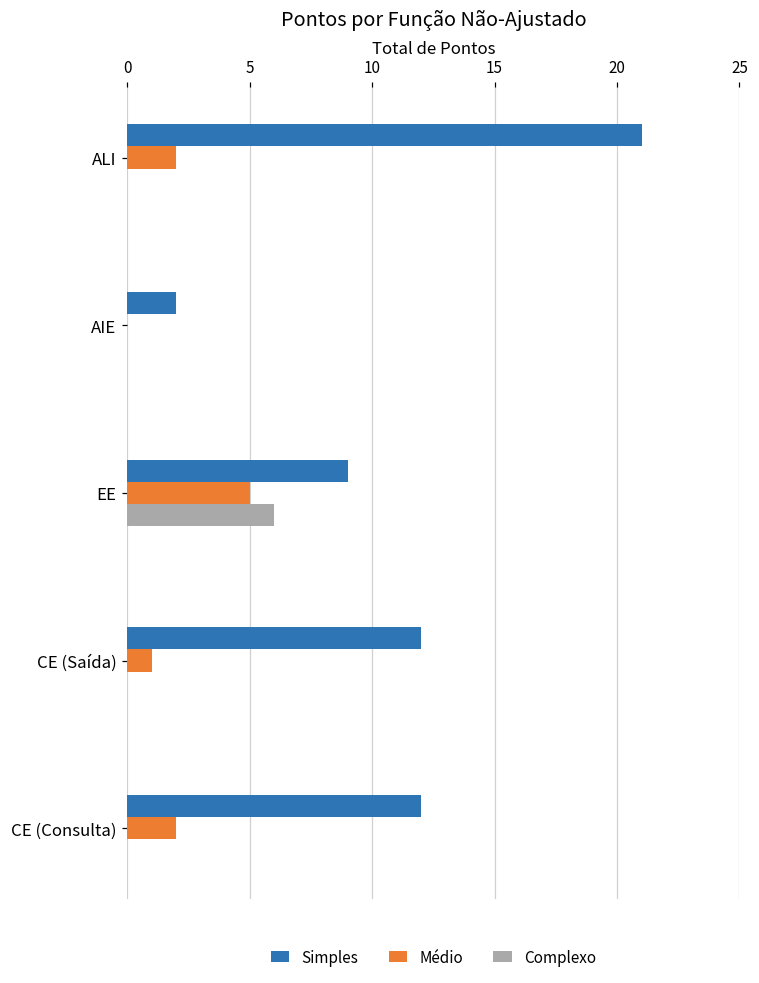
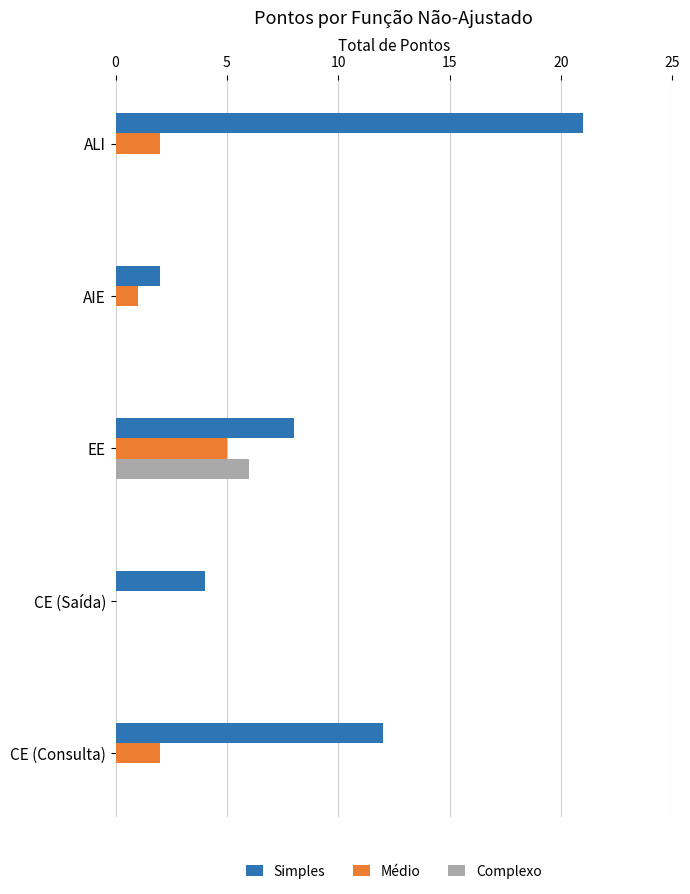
  {
    "Simples": {
      "ALI": 21,
      "AIE": 2,
-     "EE": 9,
-     "CE (Saída)": 12,
+     "EE": 8,
+     "CE (Saída)": 4,
      "CE (Consulta)": 12
    },
    "Médio": {
      "ALI": 2,
-     "AIE": 0,
+     "AIE": 1,
      "EE": 5,
-     "CE (Saída)": 1,
+     "CE (Saída)": 0,
      "CE (Consulta)": 2
    },
    "Complexo": {
      "ALI": 0,
      "AIE": 0,
      "EE": 6,
      "CE (Saída)": 0,
      "CE (Consulta)": 0
    }
  }
